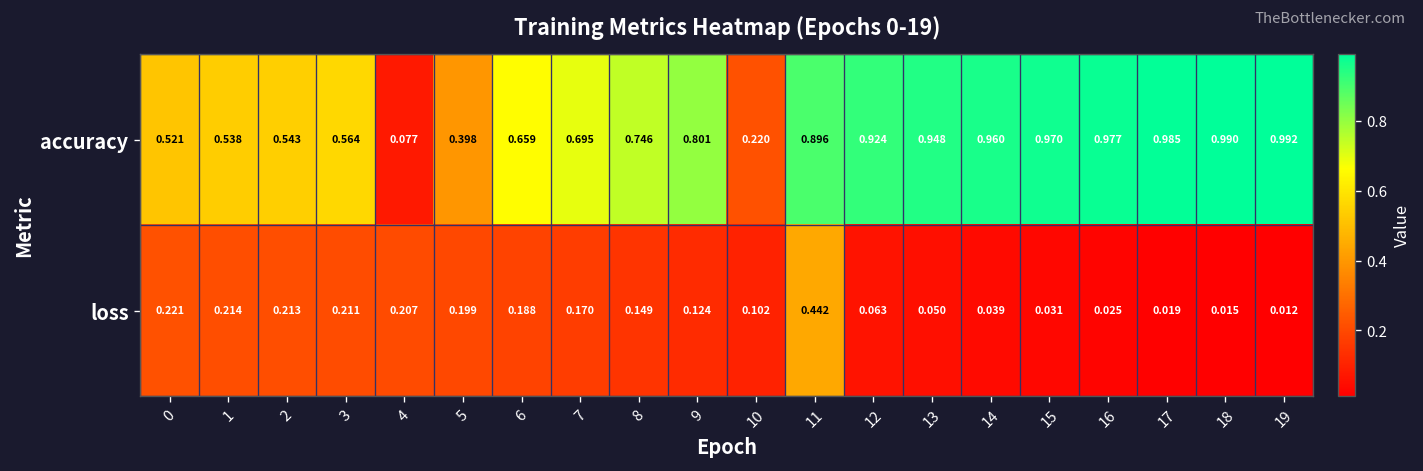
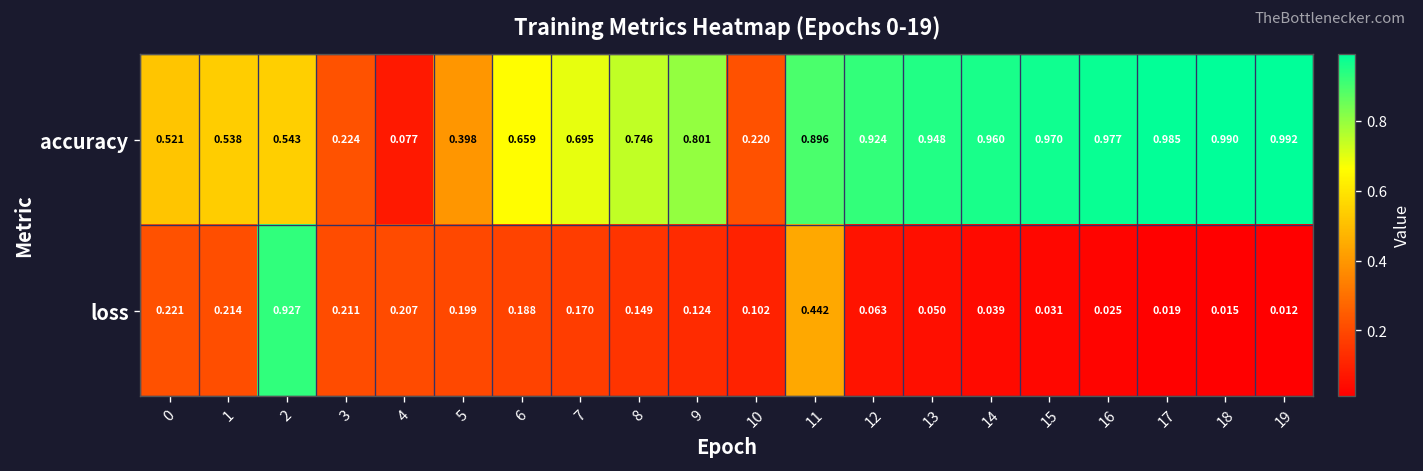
  {
    "accuracy": {
      "0": 0.521,
      "1": 0.538,
      "2": 0.543,
-     "3": 0.564,
+     "3": 0.224,
      "4": 0.077,
      "5": 0.398,
      "6": 0.659,
      "7": 0.695,
      "8": 0.746,
      "9": 0.801,
      "10": 0.220,
      "11": 0.896,
      "12": 0.924,
      "13": 0.948,
      "14": 0.960,
      "15": 0.970,
      "16": 0.977,
      "17": 0.985,
      "18": 0.990,
      "19": 0.992
    },
    "loss": {
      "0": 0.221,
      "1": 0.214,
-     "2": 0.213,
+     "2": 0.927,
      "3": 0.211,
      "4": 0.207,
      "5": 0.199,
      "6": 0.188,
      "7": 0.170,
      "8": 0.149,
      "9": 0.124,
      "10": 0.102,
      "11": 0.442,
      "12": 0.063,
      "13": 0.050,
      "14": 0.039,
      "15": 0.031,
      "16": 0.025,
      "17": 0.019,
      "18": 0.015,
      "19": 0.012
    }
  }
